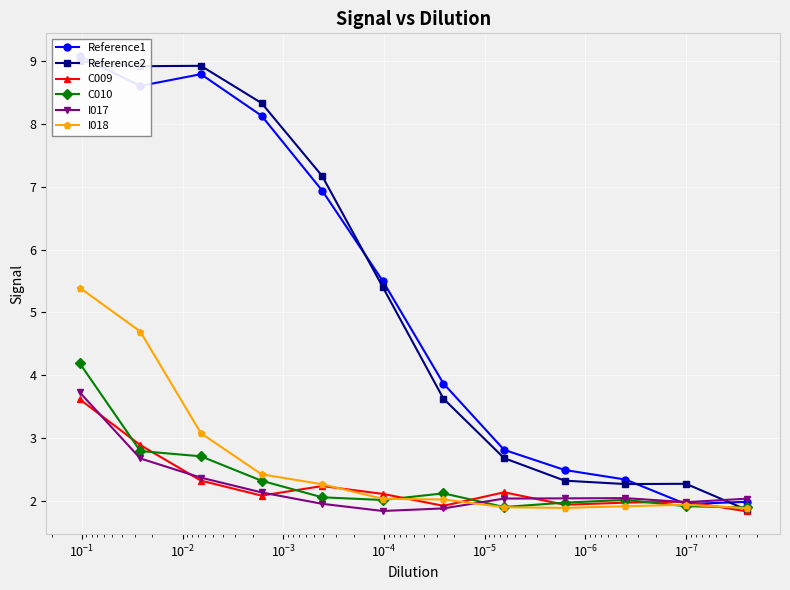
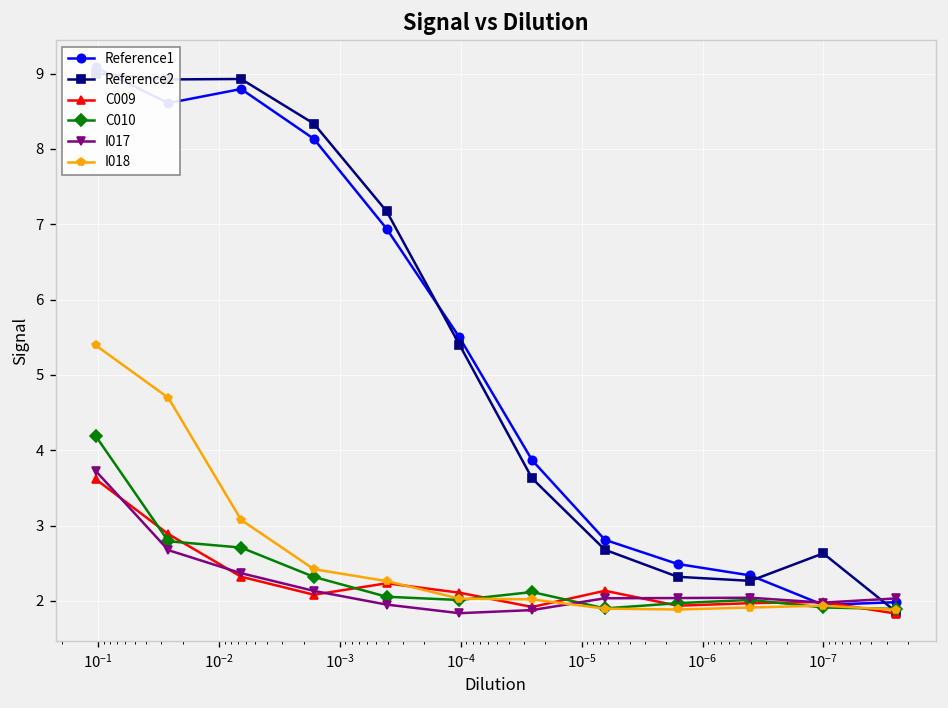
  {
    "Reference2": {
-     "10^-7": 2.3
+     "10^-7": 2.6
    }
  }
